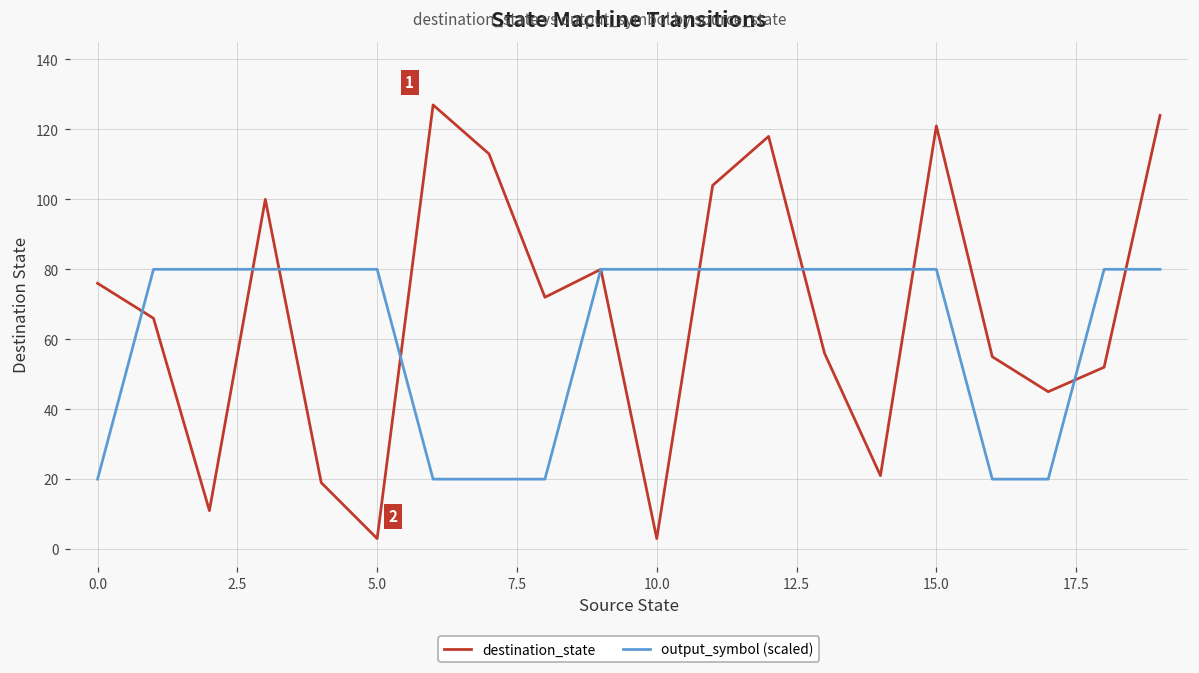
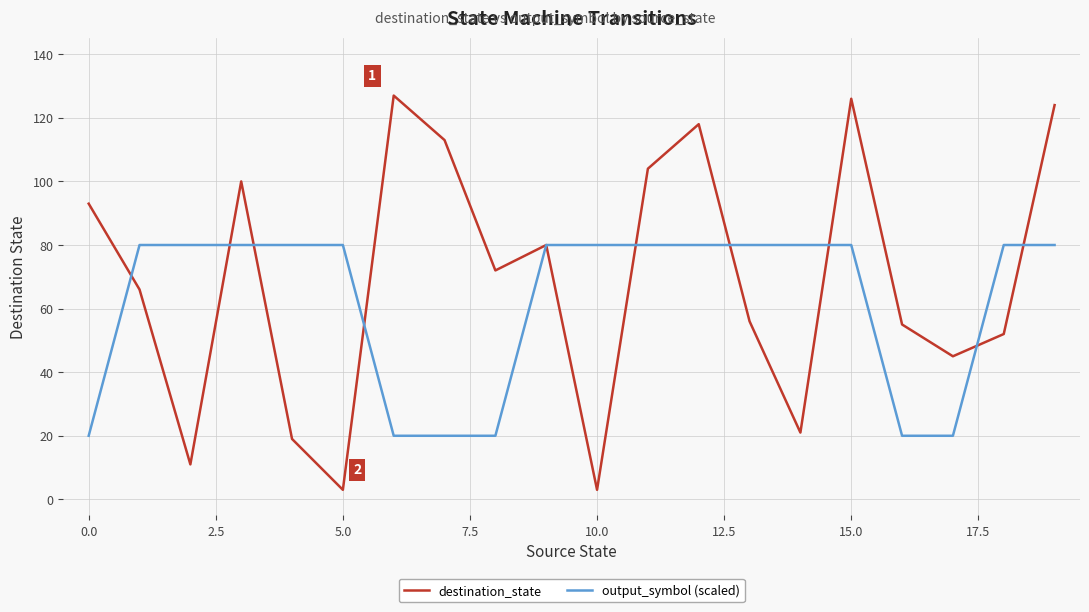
  {
    "destination_state": {
-     "0.0": 76,
+     "0.0": 93,
      "10.0": 3,
-     "15.0": 121
+     "15.0": 126
    },
    "output_symbol (scaled)": {
      "0.0": 20,
      "5.0": 80,
      "10.0": 80,
      "15.0": 80
    }
  }
